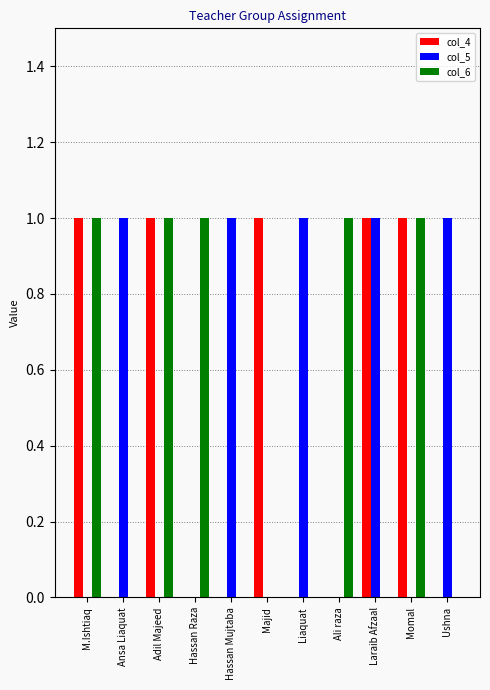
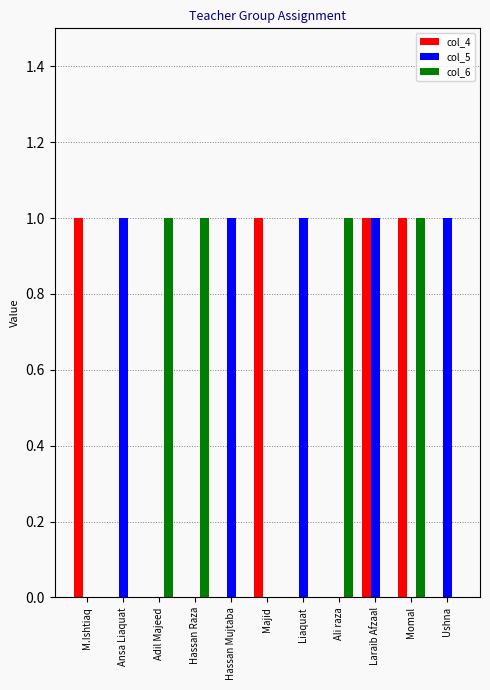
  {
    "col_4": {
      "M.Ishtiaq": 1,
      "Ansa Liaquat": 0,
-     "Adil Majeed": 1,
+     "Adil Majeed": 0,
      "Hassan Raza": 0,
      "Hassan Mujtaba": 0,
      "Majid": 1,
      "Liaquat": 0,
      "Ali raza": 0,
      "Laraib Afzaal": 1,
      "Momal": 1,
      "Ushna": 0
    },
    "col_5": {
      "M.Ishtiaq": 0,
      "Ansa Liaquat": 1,
      "Adil Majeed": 0,
      "Hassan Raza": 0,
      "Hassan Mujtaba": 1,
      "Majid": 0,
      "Liaquat": 1,
      "Ali raza": 0,
      "Laraib Afzaal": 1,
      "Momal": 0,
      "Ushna": 1
    },
    "col_6": {
-     "M.Ishtiaq": 1,
+     "M.Ishtiaq": 0,
      "Ansa Liaquat": 0,
      "Adil Majeed": 1,
      "Hassan Raza": 1,
      "Hassan Mujtaba": 0,
      "Majid": 0,
      "Liaquat": 0,
      "Ali raza": 1,
      "Laraib Afzaal": 0,
      "Momal": 1,
      "Ushna": 0
    }
  }
